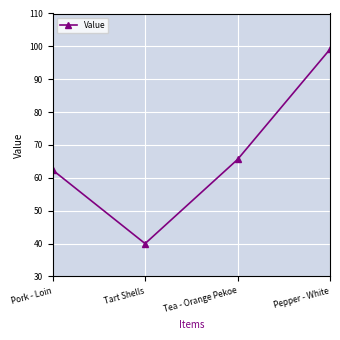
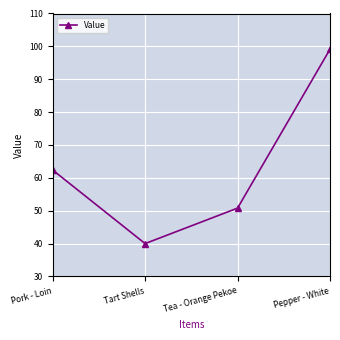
  {
    "Pork - Loin": 62,
    "Tart Shells": 40,
-   "Tea - Orange Pekoe": 66,
+   "Tea - Orange Pekoe": 51,
    "Pepper - White": 99
  }
